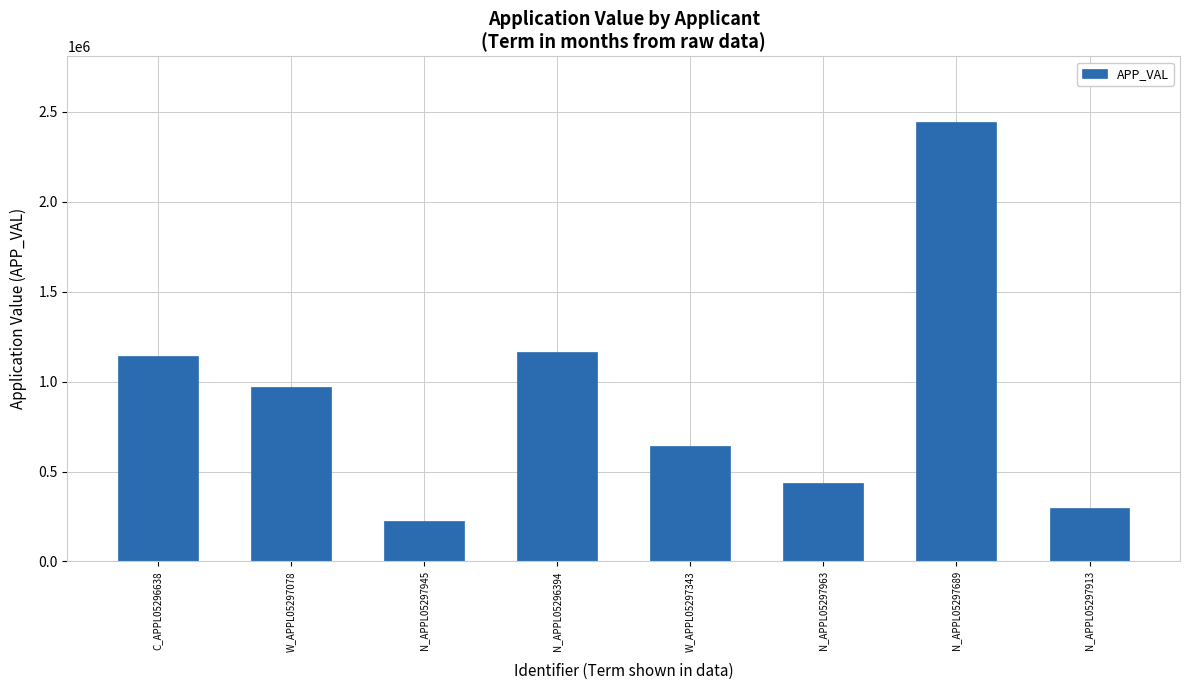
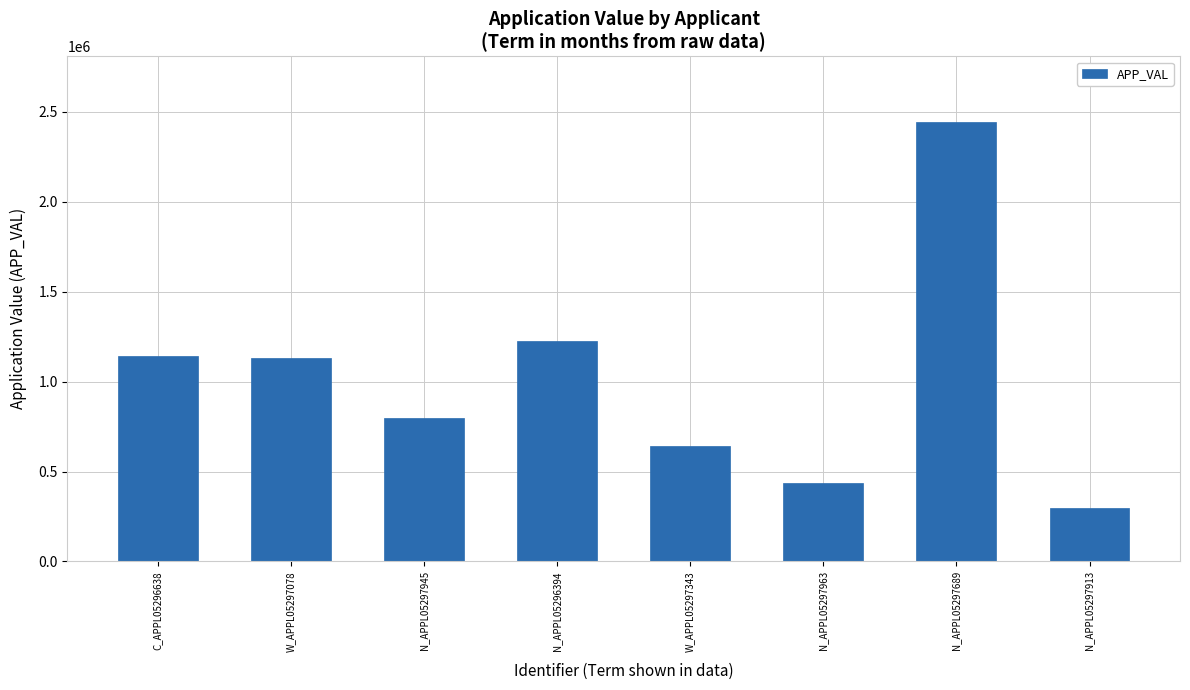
  {
    "C_APPL05296638": 1140000,
-   "W_APPL05297078": 970000,
-   "N_APPL05297945": 230000,
-   "N_APPL05296394": 1160000,
+   "W_APPL05297078": 1130000,
+   "N_APPL05297945": 800000,
+   "N_APPL05296394": 1230000,
    "W_APPL05297343": 640000,
    "N_APPL05297963": 440000,
    "N_APPL05297689": 2440000,
    "N_APPL05297913": 300000
  }
